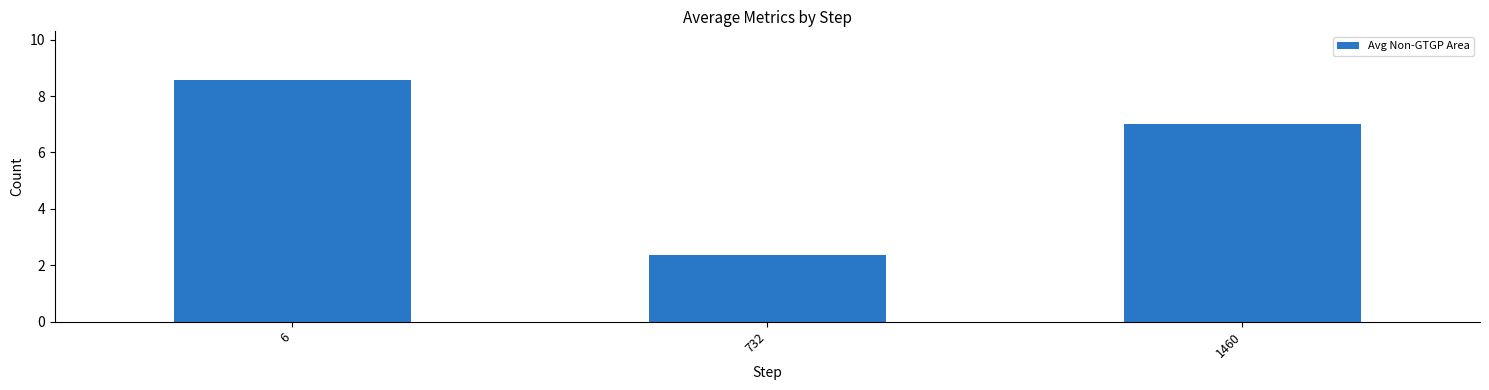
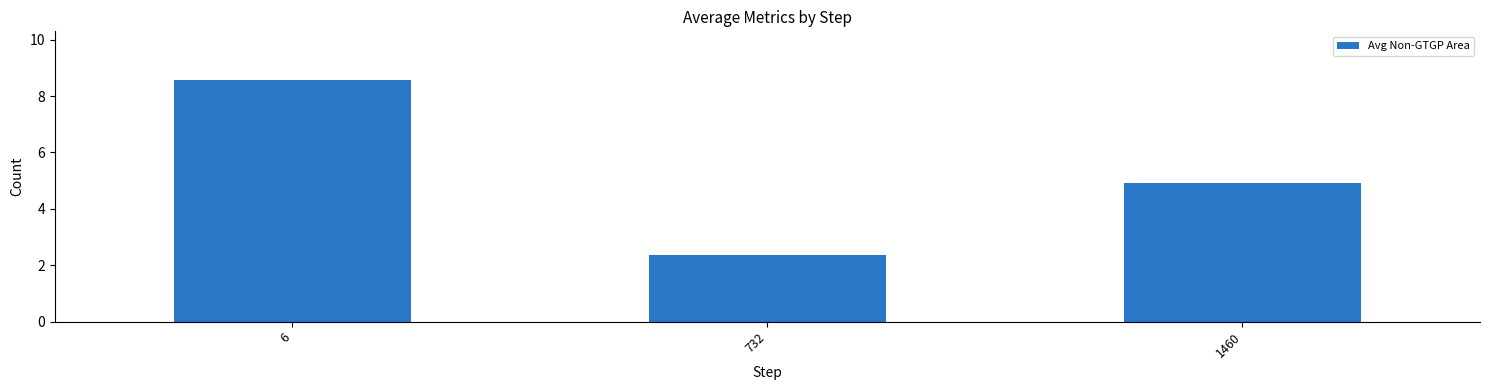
  {
    "6": 8.6,
    "732": 2.4,
-   "1460": 7.0
+   "1460": 4.9
  }
